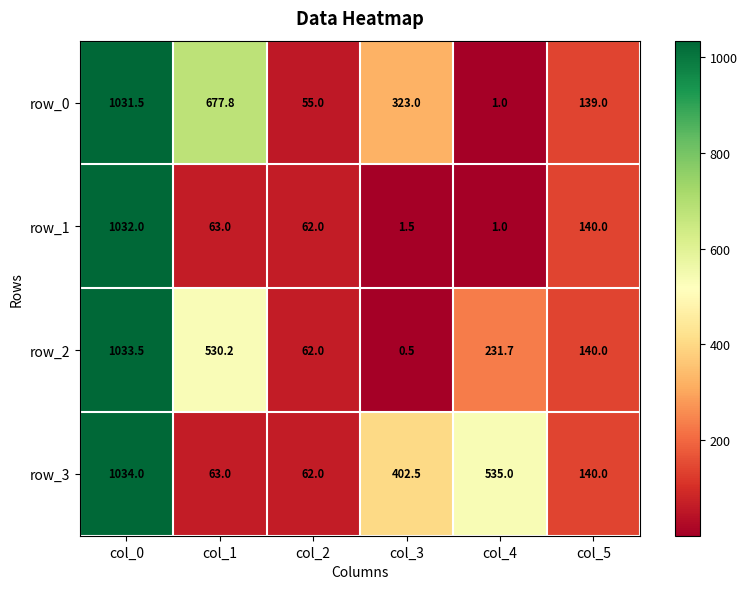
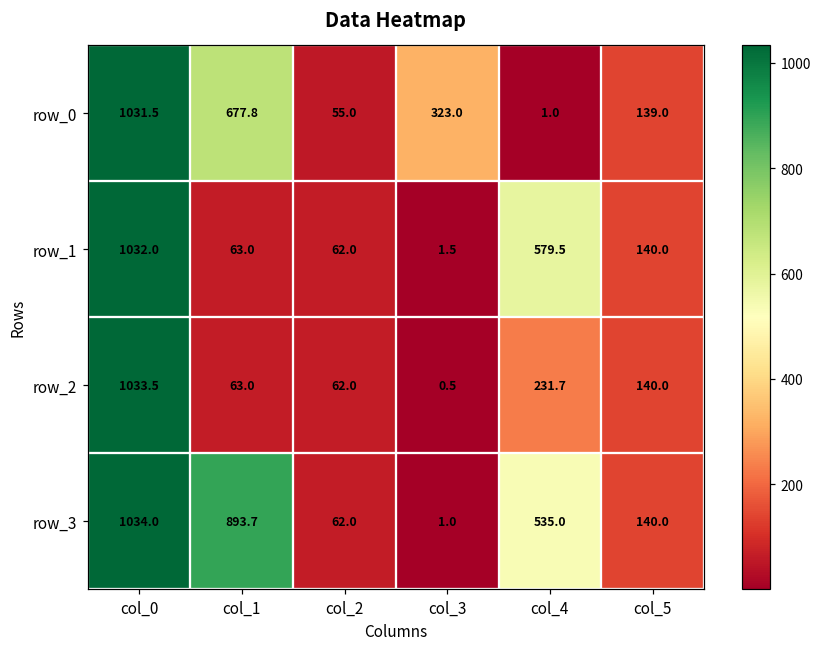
  {
    "row_0": {
      "col_0": 1031.5,
      "col_1": 677.8,
      "col_2": 55.0,
      "col_3": 323.0,
      "col_4": 1.0,
      "col_5": 139.0
    },
    "row_1": {
      "col_0": 1032.0,
      "col_1": 63.0,
      "col_2": 62.0,
      "col_3": 1.5,
-     "col_4": 1.0,
+     "col_4": 579.5,
      "col_5": 140.0
    },
    "row_2": {
      "col_0": 1033.5,
-     "col_1": 530.2,
+     "col_1": 63.0,
      "col_2": 62.0,
      "col_3": 0.5,
      "col_4": 231.7,
      "col_5": 140.0
    },
    "row_3": {
      "col_0": 1034.0,
-     "col_1": 63.0,
+     "col_1": 893.7,
      "col_2": 62.0,
-     "col_3": 402.5,
+     "col_3": 1.0,
      "col_4": 535.0,
      "col_5": 140.0
    }
  }
